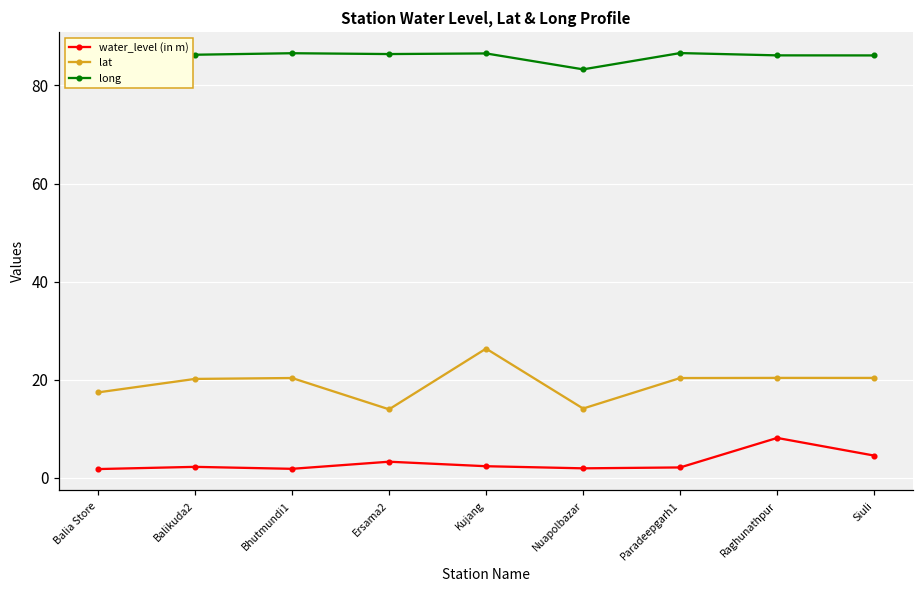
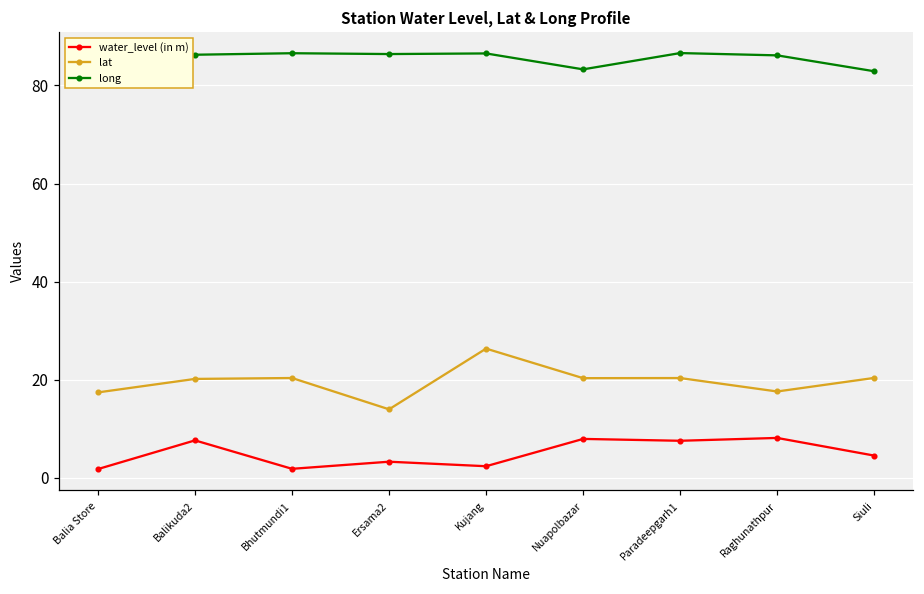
  {
    "water_level (in m)": {
      "Balia Store": 2,
-     "Balikuda2": 2,
+     "Balikuda2": 8,
      "Bhutmundi1": 2,
      "Ersama2": 3,
      "Kujang": 2,
-     "Nuapolbazar": 2,
-     "Paradeepgarh1": 2,
+     "Nuapolbazar": 8,
+     "Paradeepgarh1": 8,
      "Raghunathpur": 8,
      "Siuli": 5
    },
    "lat": {
      "Balia Store": 17,
      "Balikuda2": 20,
      "Bhutmundi1": 20,
      "Ersama2": 14,
      "Kujang": 26,
-     "Nuapolbazar": 14,
+     "Nuapolbazar": 20,
      "Paradeepgarh1": 20,
-     "Raghunathpur": 20,
+     "Raghunathpur": 18,
      "Siuli": 20
    },
    "long": {
      "Balikuda2": 86,
      "Bhutmundi1": 87,
      "Ersama2": 86,
      "Kujang": 87,
      "Nuapolbazar": 83,
      "Paradeepgarh1": 87,
      "Raghunathpur": 86,
-     "Siuli": 86
+     "Siuli": 83
    }
  }
